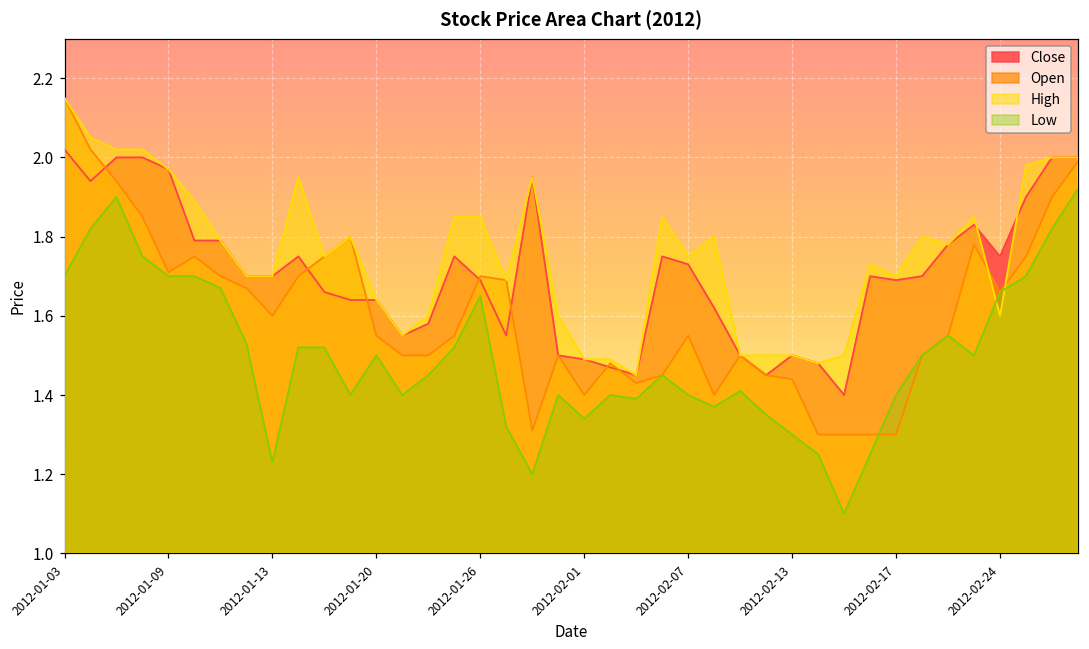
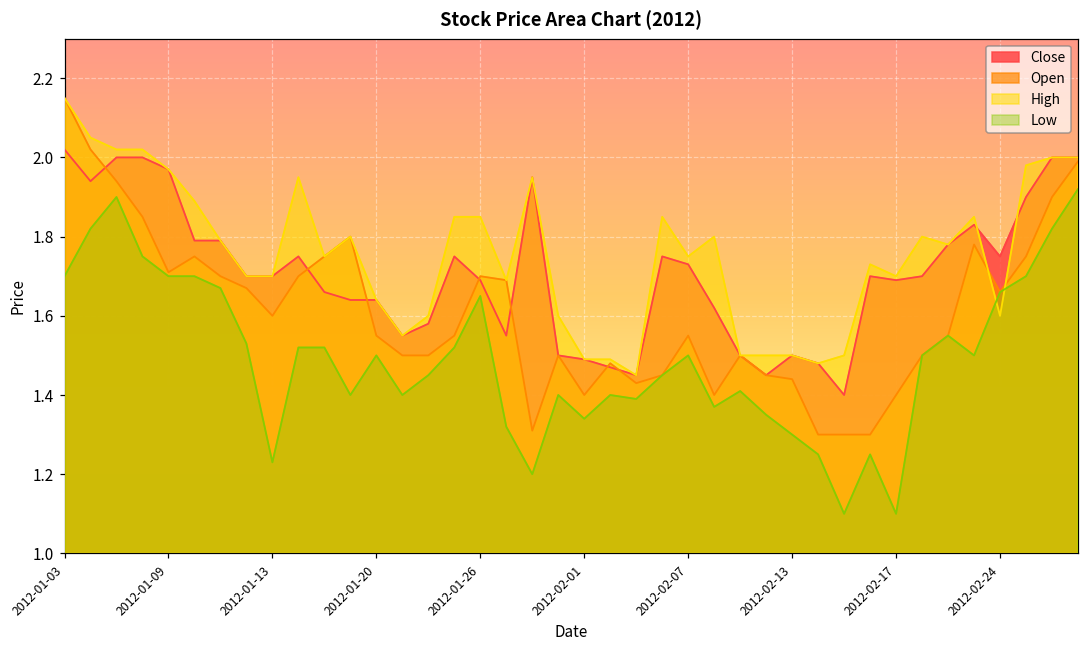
  {
    "Close": {
      "2012-01-03": 2.02,
      "2012-01-26": 1.69,
      "2012-02-07": 1.73,
      "2012-02-17": 1.69,
      "2012-02-24": 1.75
    },
    "Open": {
      "2012-01-09": 1.71,
      "2012-01-13": 1.6,
      "2012-01-20": 1.55,
      "2012-01-26": 1.7,
      "2012-02-01": 1.4,
      "2012-02-07": 1.55,
      "2012-02-13": 1.44,
-     "2012-02-17": 1.3
+     "2012-02-17": 1.4
    },
    "High": {
      "2012-01-26": 1.85,
      "2012-02-07": 1.75,
      "2012-02-17": 1.7,
      "2012-02-24": 1.6
    },
    "Low": {
      "2012-01-03": 1.7,
      "2012-01-09": 1.7,
      "2012-01-13": 1.23,
      "2012-01-20": 1.5,
      "2012-01-26": 1.65,
      "2012-02-01": 1.34,
-     "2012-02-07": 1.4,
+     "2012-02-07": 1.5,
      "2012-02-13": 1.3,
-     "2012-02-17": 1.4
+     "2012-02-17": 1.1
    }
  }
